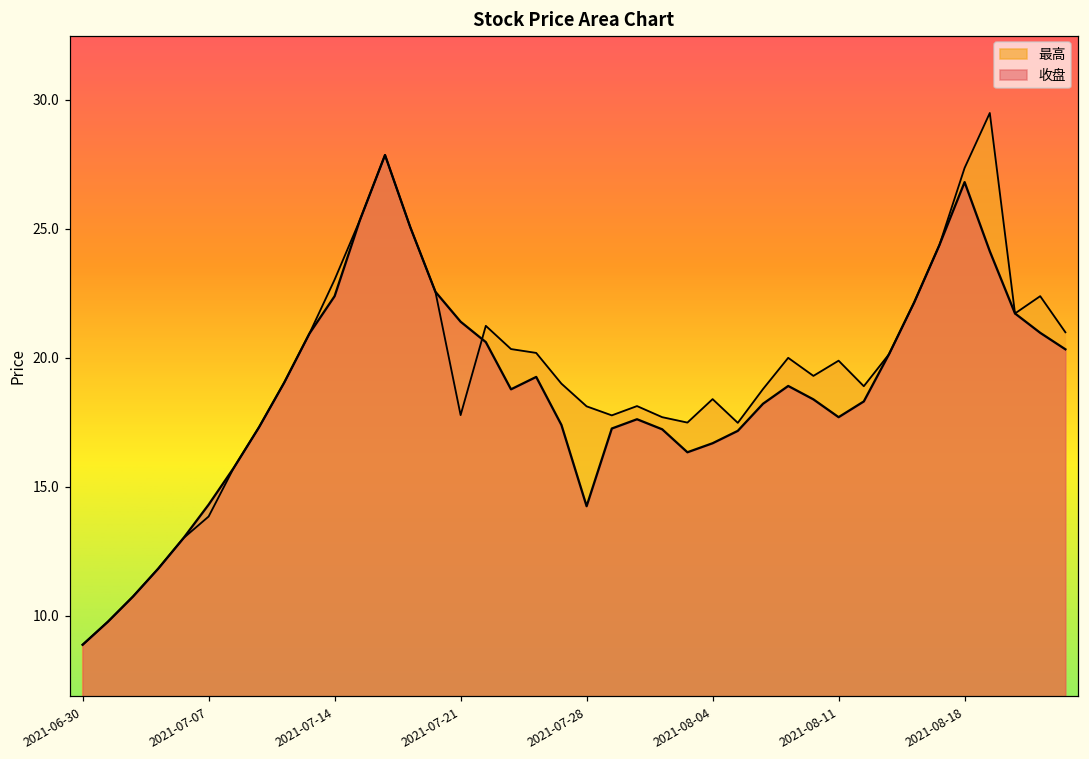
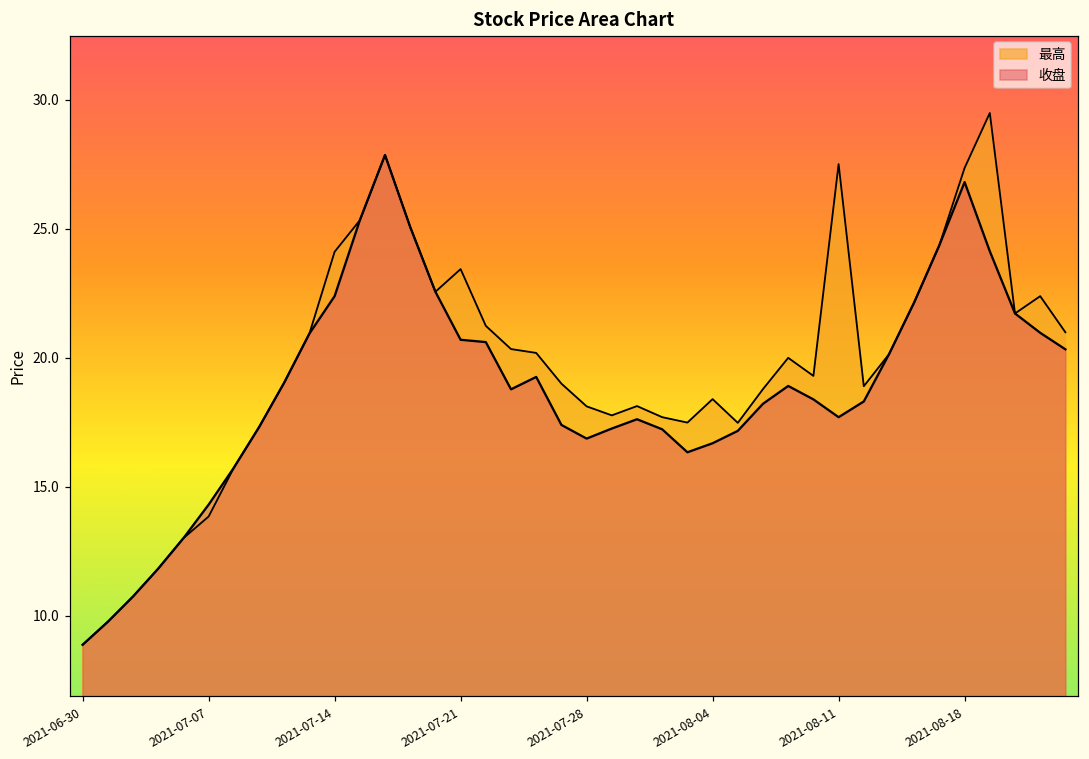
  {
    "最高": {
      "2021-07-07": 13.9,
-     "2021-07-14": 23.0,
-     "2021-07-21": 17.8,
+     "2021-07-14": 24.1,
+     "2021-07-21": 23.4,
      "2021-07-28": 18.1,
      "2021-08-04": 18.4,
-     "2021-08-11": 19.9,
+     "2021-08-11": 27.5,
      "2021-08-18": 27.4
    },
    "收盘": {
      "2021-07-07": 14.3,
      "2021-07-14": 22.4,
-     "2021-07-21": 21.4,
-     "2021-07-28": 14.3,
+     "2021-07-21": 20.7,
+     "2021-07-28": 16.9,
      "2021-08-04": 16.7,
      "2021-08-11": 17.7,
      "2021-08-18": 26.8
    }
  }
